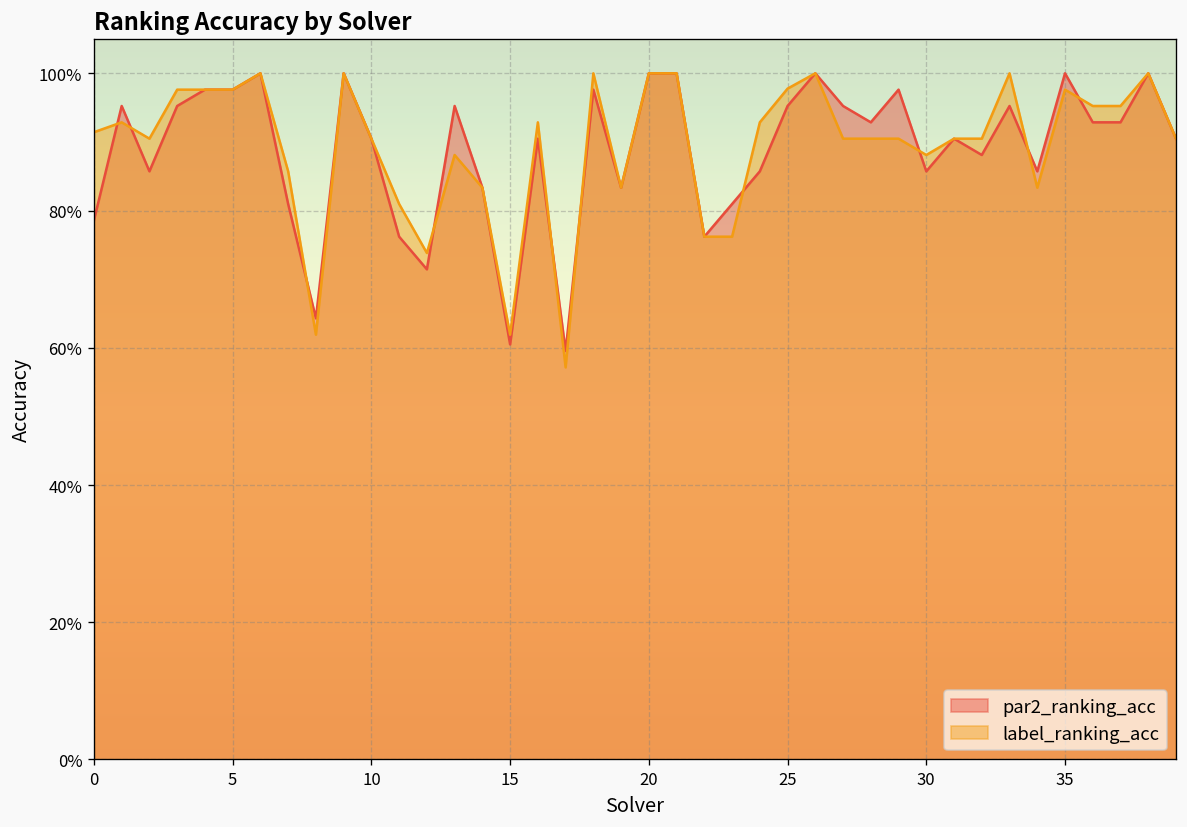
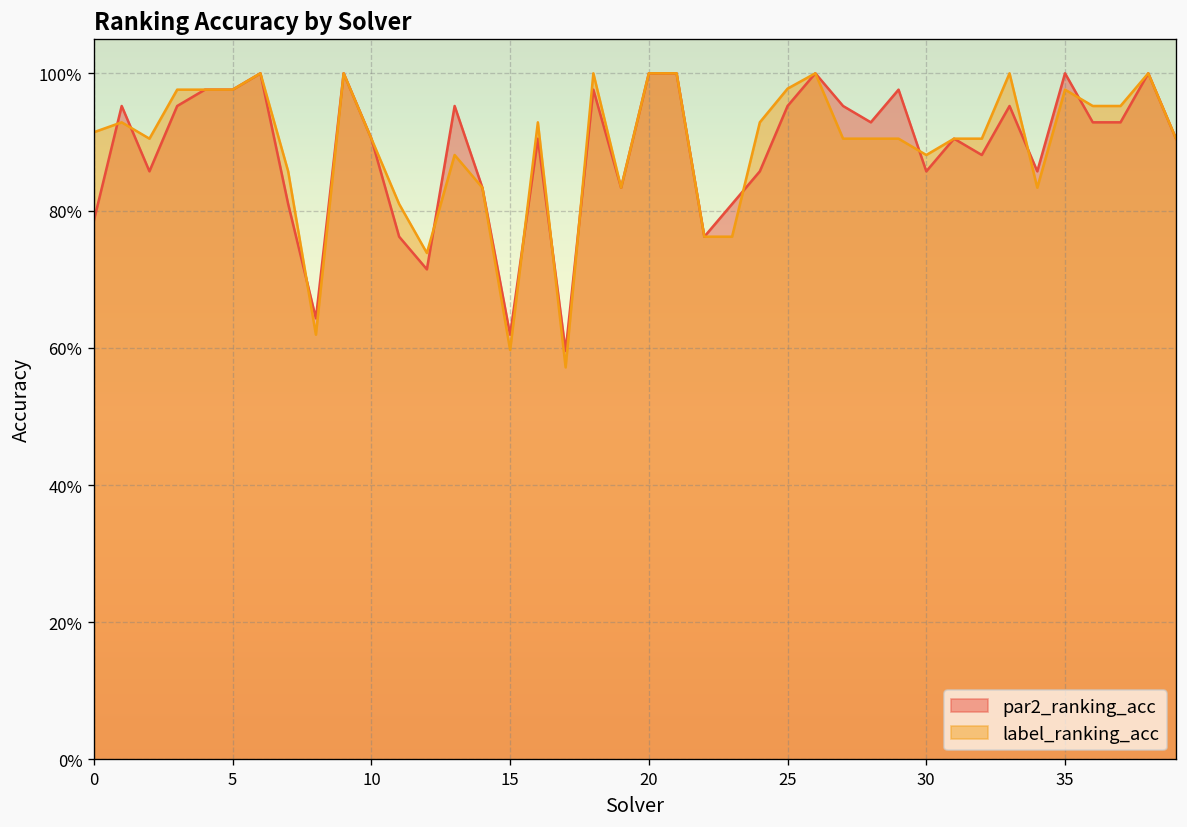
  {
    "par2_ranking_acc": {
      "0": "79%",
-     "15": "60%",
+     "15": "62%",
      "25": "95%",
      "30": "86%",
      "35": "100%"
    },
    "label_ranking_acc": {
      "0": "91%",
-     "15": "62%",
+     "15": "60%",
      "25": "98%",
      "30": "88%",
      "35": "98%"
    }
  }
